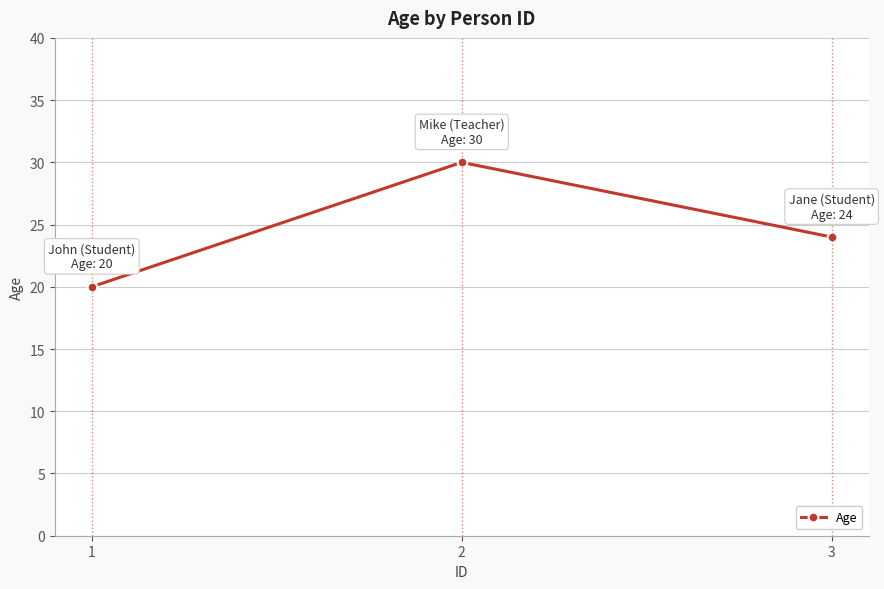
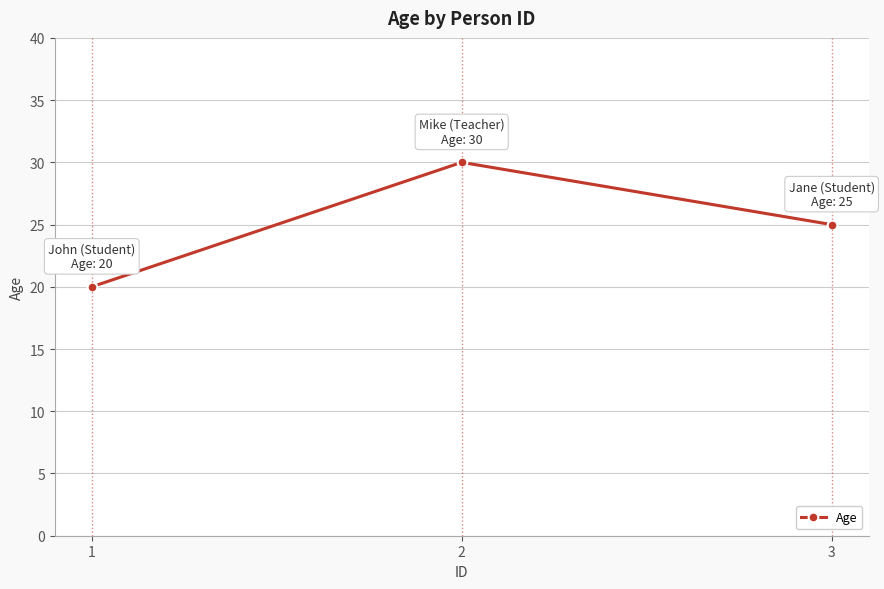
  {
-   "3": 24
+   "3": 25
  }
